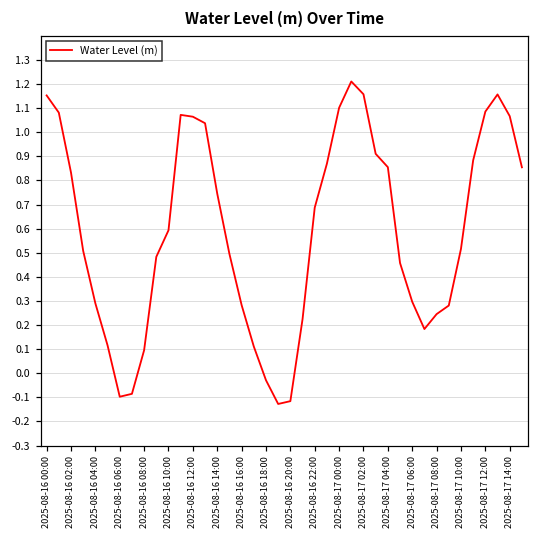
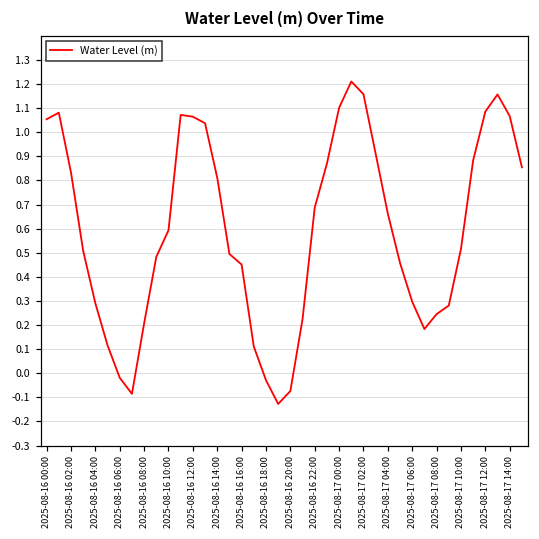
  {
-   "2025-08-16 00:00": 1.15,
+   "2025-08-16 00:00": 1.05,
    "2025-08-16 02:00": 0.83,
    "2025-08-16 04:00": 0.29,
-   "2025-08-16 06:00": -0.10,
-   "2025-08-16 08:00": 0.10,
+   "2025-08-16 06:00": -0.02,
+   "2025-08-16 08:00": 0.21,
    "2025-08-16 10:00": 0.59,
    "2025-08-16 12:00": 1.06,
-   "2025-08-16 14:00": 0.75,
-   "2025-08-16 16:00": 0.28,
+   "2025-08-16 14:00": 0.81,
+   "2025-08-16 16:00": 0.45,
    "2025-08-16 18:00": -0.03,
-   "2025-08-16 20:00": -0.12,
+   "2025-08-16 20:00": -0.07,
    "2025-08-16 22:00": 0.69,
    "2025-08-17 00:00": 1.10,
    "2025-08-17 02:00": 1.16,
-   "2025-08-17 04:00": 0.85,
+   "2025-08-17 04:00": 0.66,
    "2025-08-17 06:00": 0.30,
    "2025-08-17 08:00": 0.25,
    "2025-08-17 10:00": 0.52,
    "2025-08-17 12:00": 1.09,
    "2025-08-17 14:00": 1.07
  }
